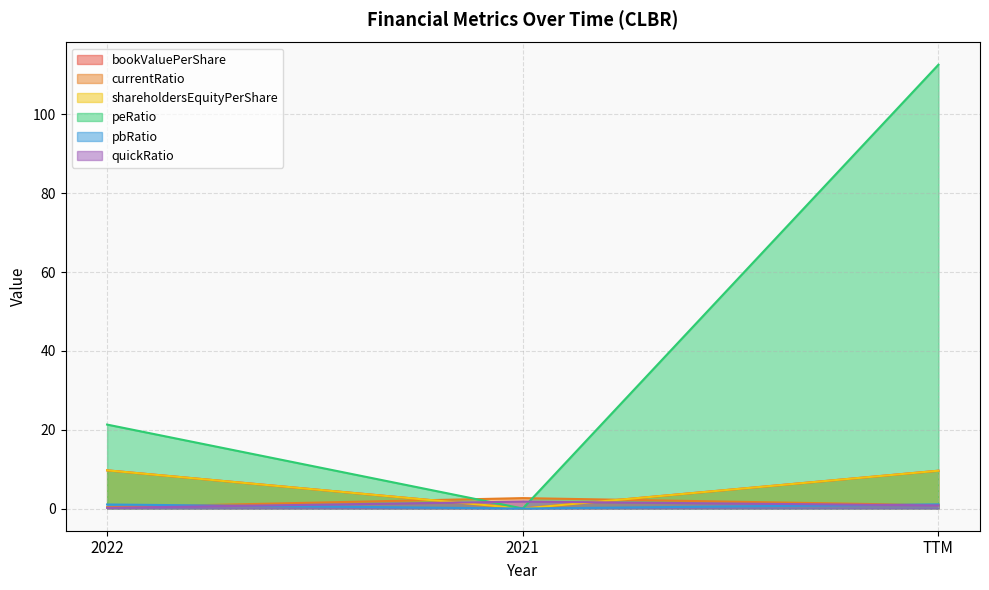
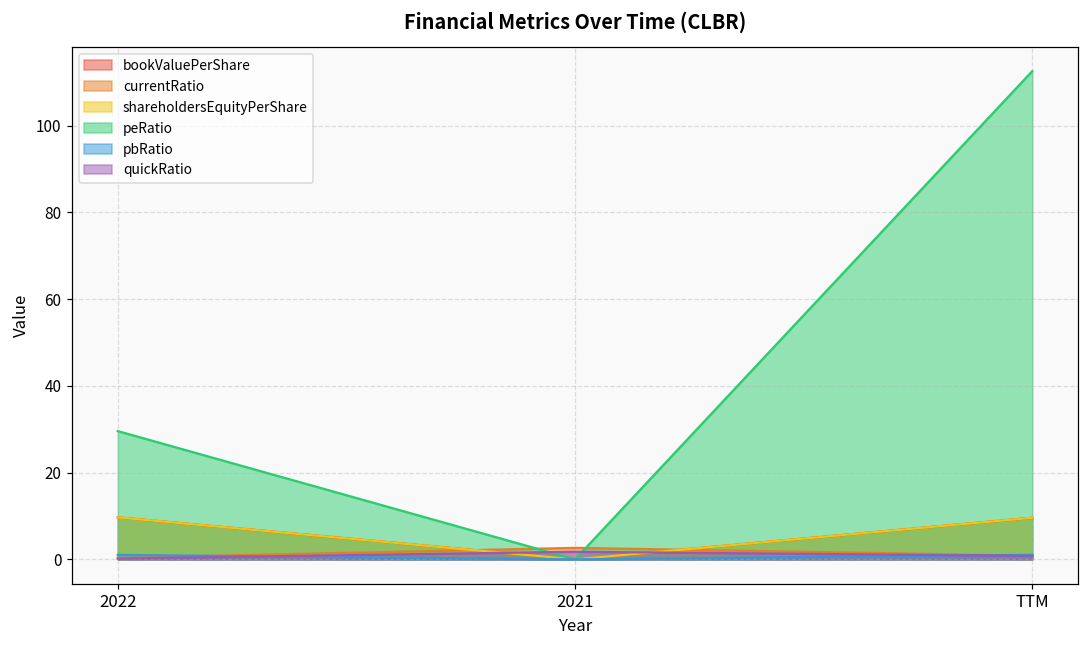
  {
    "peRatio": {
-     "2022": 21,
+     "2022": 30,
      "TTM": 113
    },
    "pbRatio": {
      "2022": 1
    },
    "quickRatio": {
      "2021": 2
    }
  }
